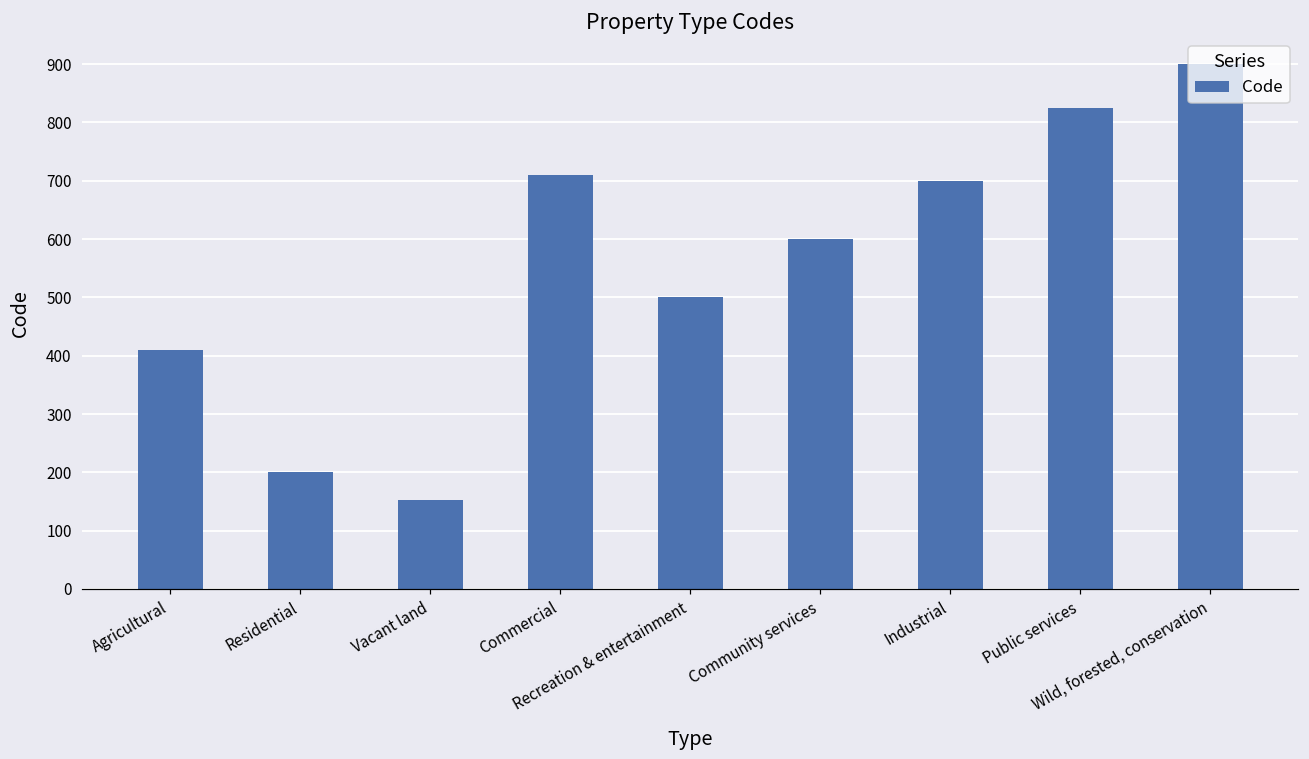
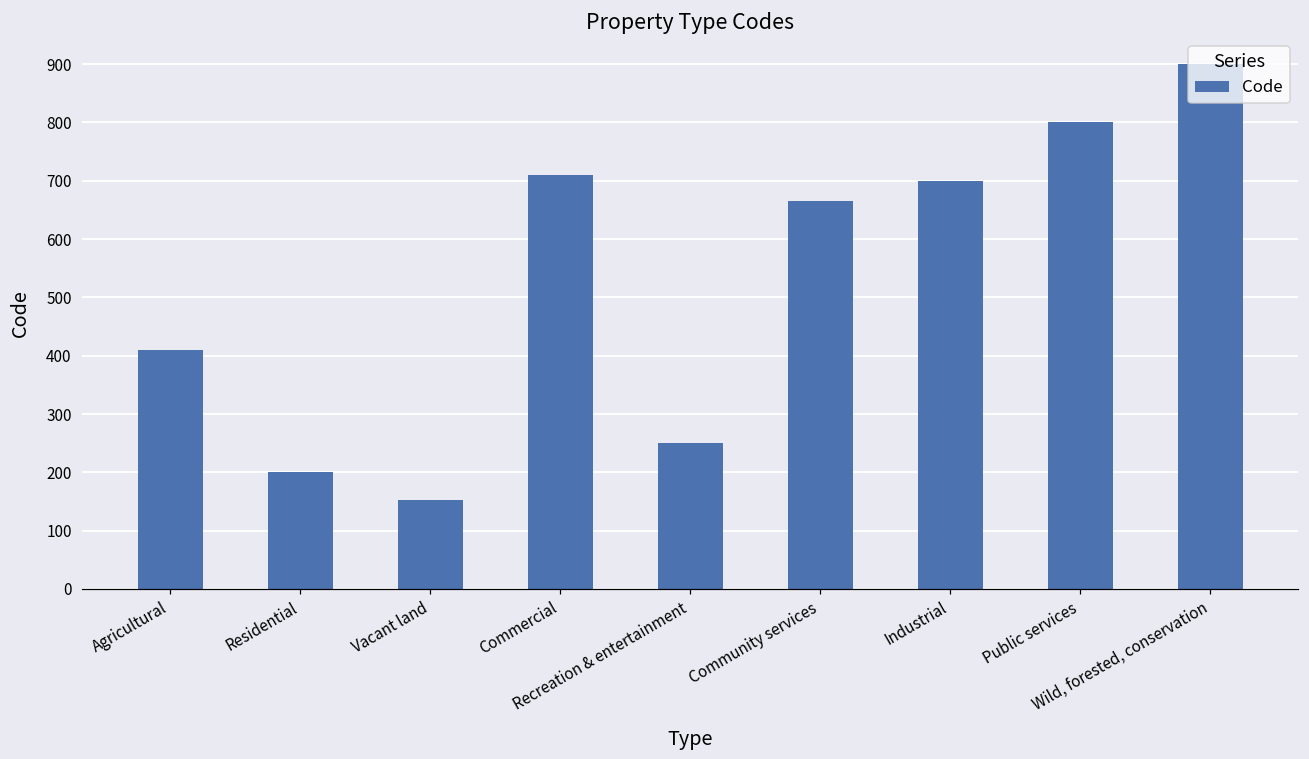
  {
    "Agricultural": 410,
    "Residential": 200,
    "Vacant land": 150,
    "Commercial": 710,
-   "Recreation & entertainment": 500,
-   "Community services": 600,
+   "Recreation & entertainment": 250,
+   "Community services": 670,
    "Industrial": 700,
-   "Public services": 820
+   "Public services": 800
  }
